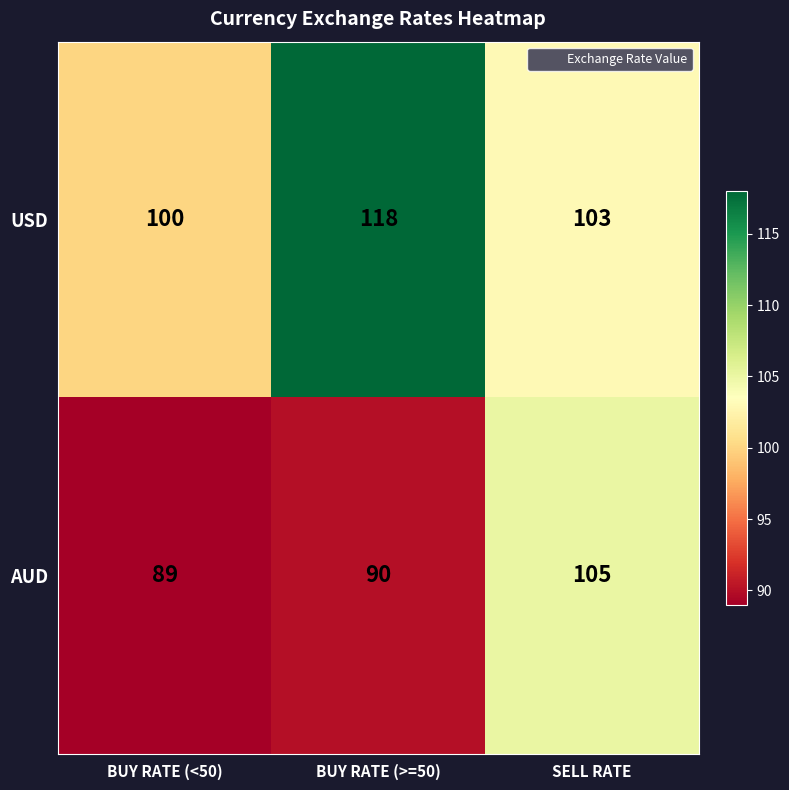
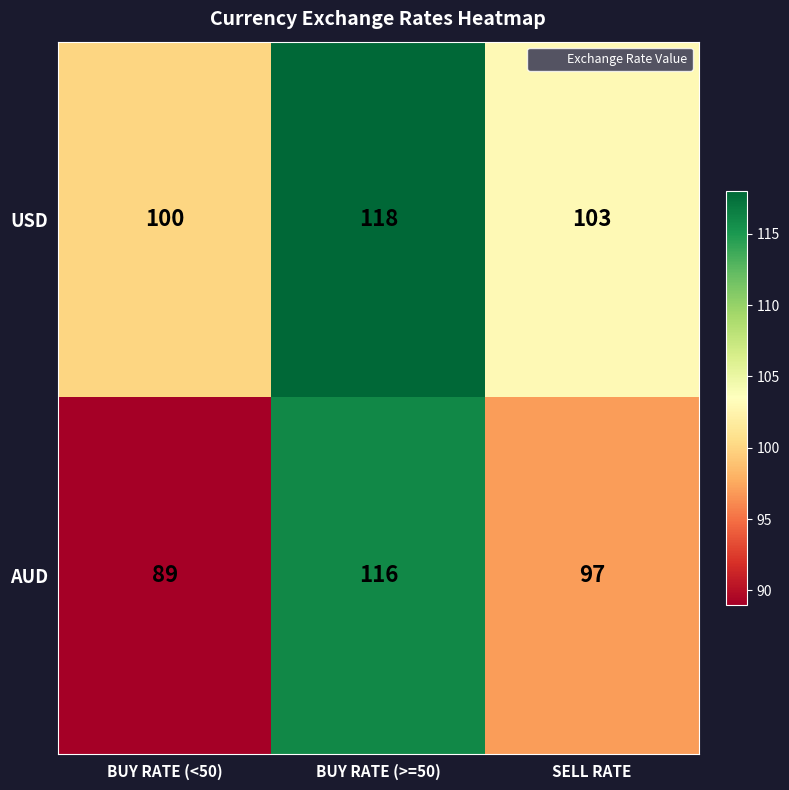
  {
    "USD": {
      "BUY RATE (<50)": 100,
      "BUY RATE (>=50)": 118,
      "SELL RATE": 103
    },
    "AUD": {
      "BUY RATE (<50)": 89,
-     "BUY RATE (>=50)": 90,
-     "SELL RATE": 105
+     "BUY RATE (>=50)": 116,
+     "SELL RATE": 97
    }
  }
